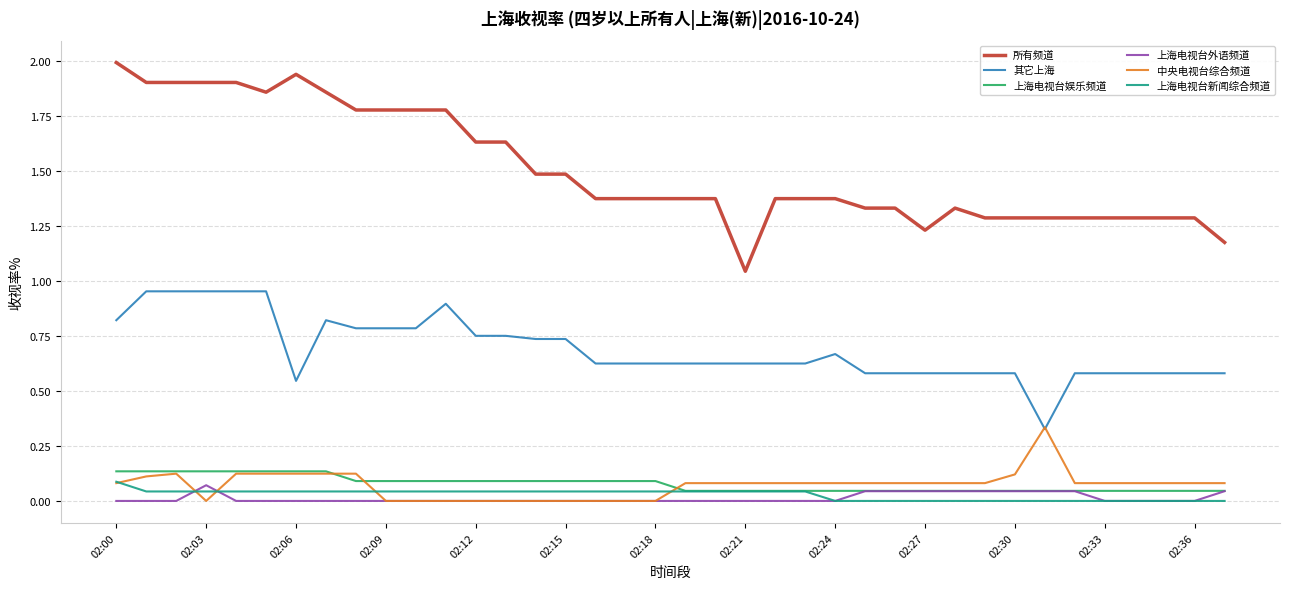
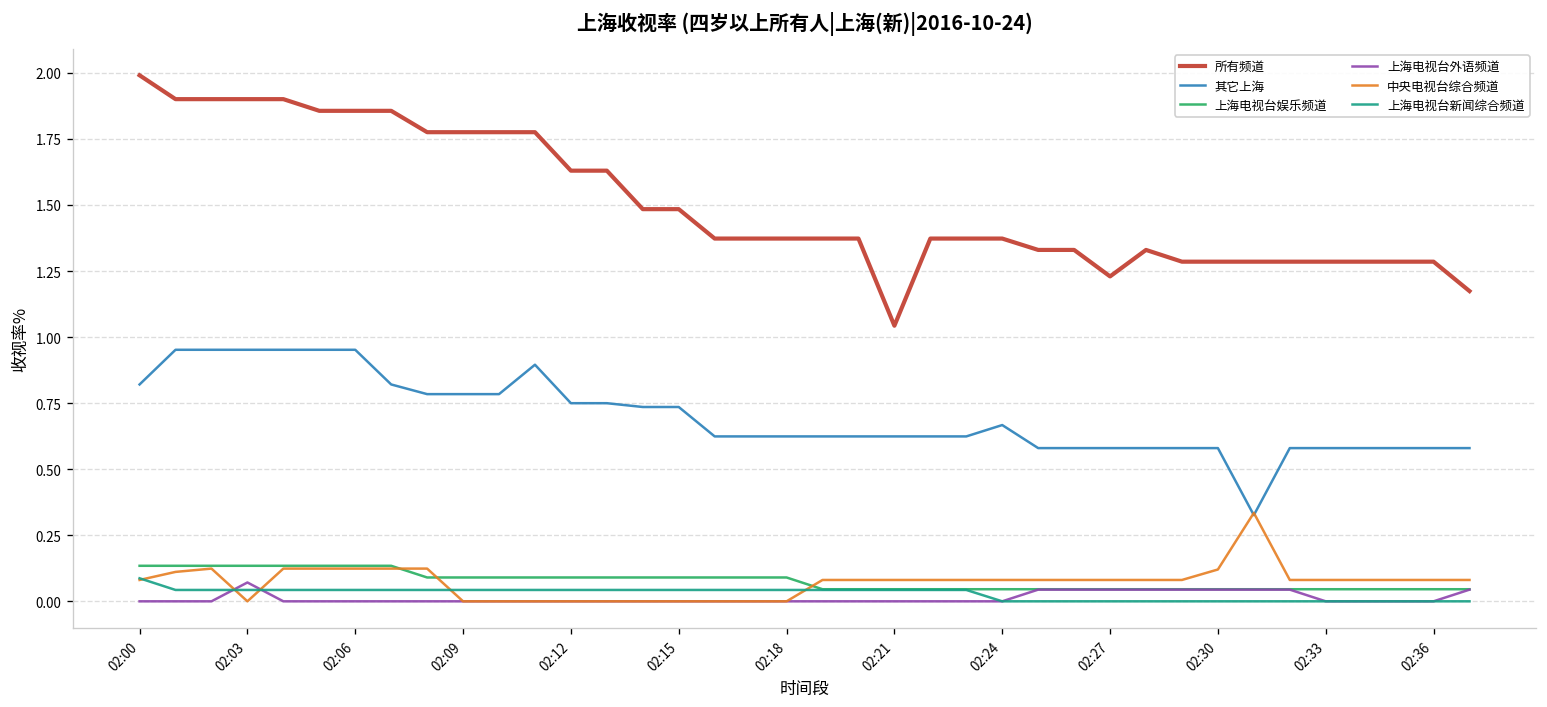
  {
    "所有频道": {
      "02:00": 1.99,
      "02:03": 1.90,
-     "02:06": 1.94,
+     "02:06": 1.86,
      "02:09": 1.78,
      "02:12": 1.63,
      "02:15": 1.48,
      "02:18": 1.37,
      "02:21": 1.04,
      "02:24": 1.37,
      "02:27": 1.23,
      "02:30": 1.29,
      "02:33": 1.29,
      "02:36": 1.29
    },
    "其它上海": {
      "02:00": 0.82,
      "02:03": 0.95,
-     "02:06": 0.55,
+     "02:06": 0.95,
      "02:09": 0.78,
      "02:12": 0.75,
      "02:15": 0.74,
      "02:18": 0.62,
      "02:21": 0.62,
      "02:24": 0.67,
      "02:27": 0.58,
      "02:30": 0.58,
      "02:33": 0.58,
      "02:36": 0.58
    },
    "上海电视台外语频道": {
      "02:00": 0.00,
      "02:03": 0.07,
      "02:06": 0.00,
      "02:21": 0.00
    },
    "中央电视台综合频道": {
      "02:03": 0.00,
      "02:21": 0.08,
      "02:24": 0.08,
      "02:27": 0.08,
      "02:30": 0.12,
      "02:33": 0.08,
      "02:36": 0.08
    }
  }
